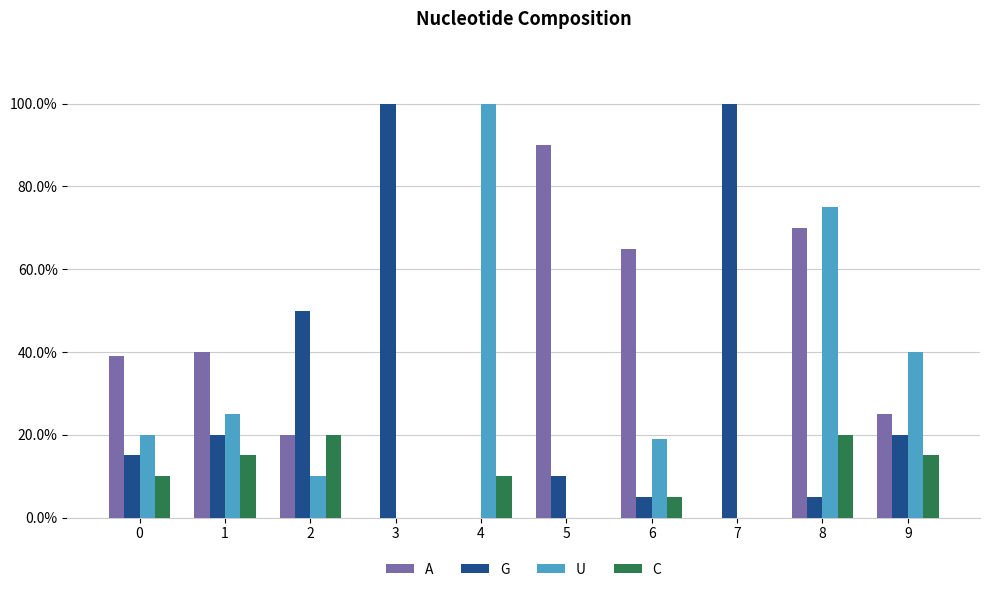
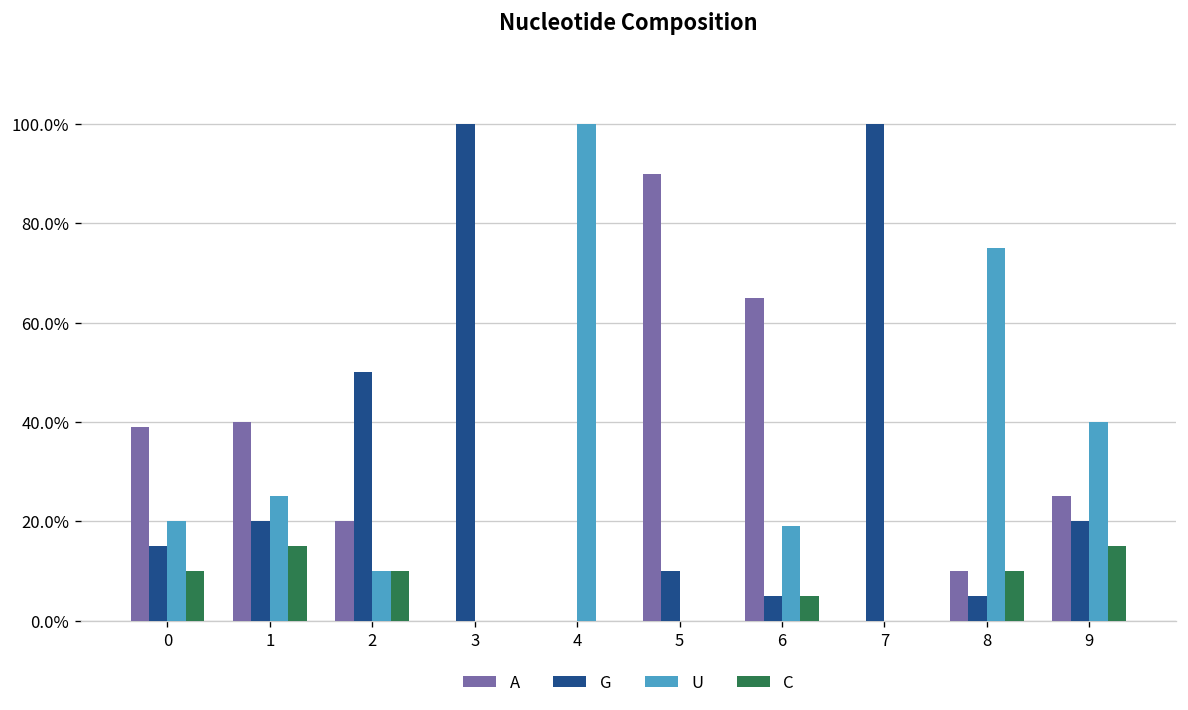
  {
    "A": {
      "0": "39%",
      "1": "40%",
      "2": "20%",
      "3": "0%",
      "4": "0%",
      "5": "90%",
      "6": "65%",
      "7": "0%",
-     "8": "70%",
+     "8": "10%",
      "9": "25%"
    },
    "G": {
      "0": "15%",
      "1": "20%",
      "2": "50%",
      "3": "100%",
      "4": "0%",
      "5": "10%",
      "6": "5%",
      "7": "100%",
      "8": "5%",
      "9": "20%"
    },
    "U": {
      "0": "20%",
      "1": "25%",
      "2": "10%",
      "3": "0%",
      "4": "100%",
      "5": "0%",
      "6": "19%",
      "7": "0%",
      "8": "75%",
      "9": "40%"
    },
    "C": {
      "0": "10%",
      "1": "15%",
-     "2": "20%",
+     "2": "10%",
      "3": "0%",
-     "4": "10%",
+     "4": "0%",
      "5": "0%",
      "6": "5%",
      "7": "0%",
-     "8": "20%",
+     "8": "10%",
      "9": "15%"
    }
  }
